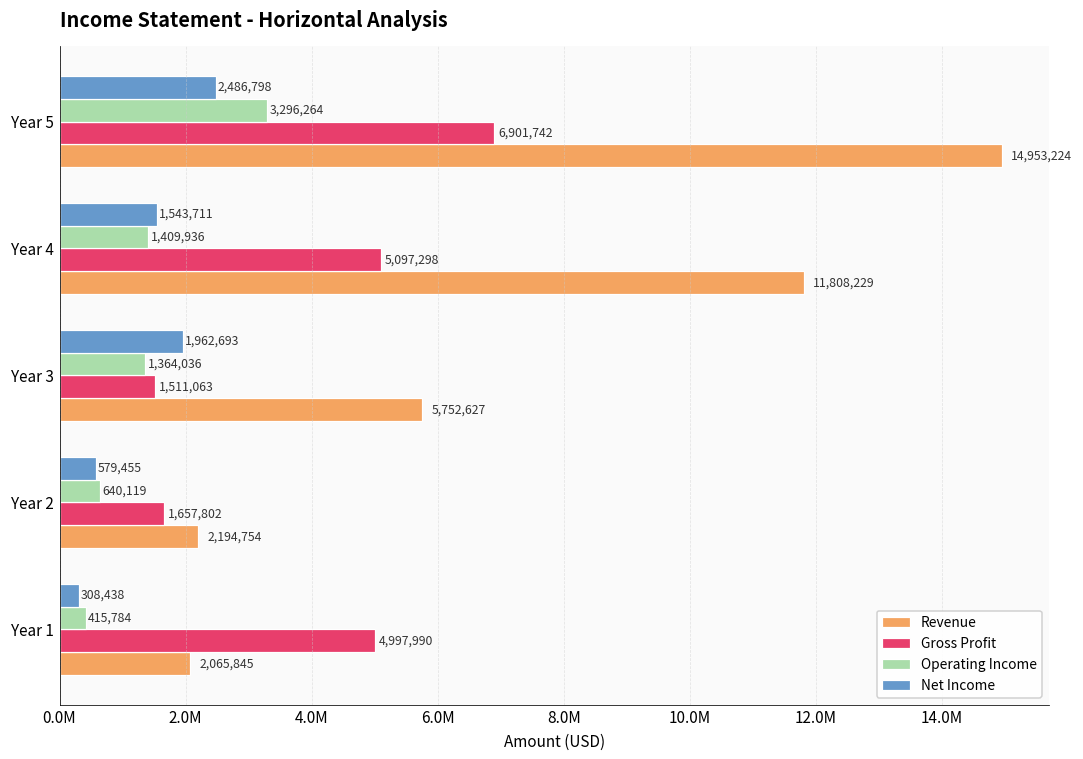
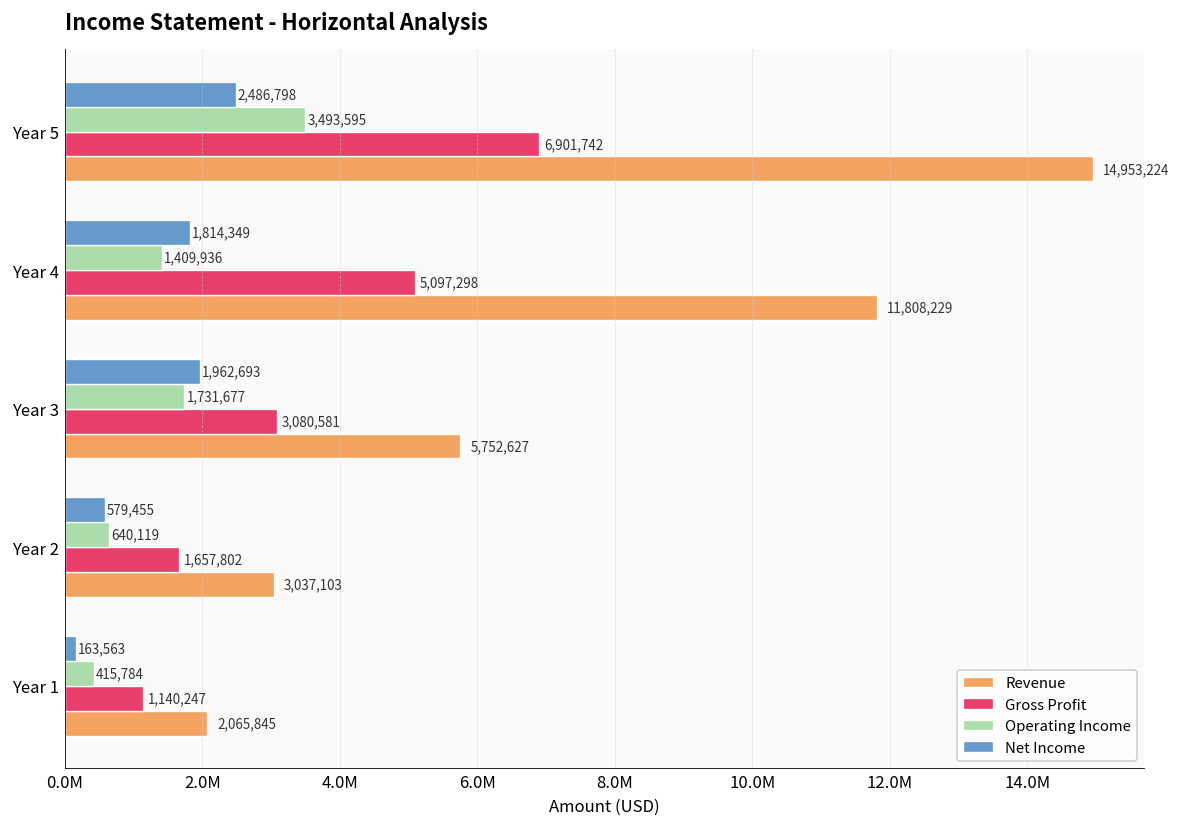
  {
    "Revenue": {
      "Year 5": "14,953,224",
      "Year 4": "11,808,229",
      "Year 3": "5,752,627",
-     "Year 2": "2,194,754",
+     "Year 2": "3,037,103",
      "Year 1": "2,065,845"
    },
    "Gross Profit": {
      "Year 5": "6,901,742",
      "Year 4": "5,097,298",
-     "Year 3": "1,511,063",
+     "Year 3": "3,080,581",
      "Year 2": "1,657,802",
-     "Year 1": "4,997,990"
+     "Year 1": "1,140,247"
    },
    "Operating Income": {
-     "Year 5": "3,296,264",
+     "Year 5": "3,493,595",
      "Year 4": "1,409,936",
-     "Year 3": "1,364,036",
+     "Year 3": "1,731,677",
      "Year 2": "640,119",
      "Year 1": "415,784"
    },
    "Net Income": {
      "Year 5": "2,486,798",
-     "Year 4": "1,543,711",
+     "Year 4": "1,814,349",
      "Year 3": "1,962,693",
      "Year 2": "579,455",
-     "Year 1": "308,438"
+     "Year 1": "163,563"
    }
  }
